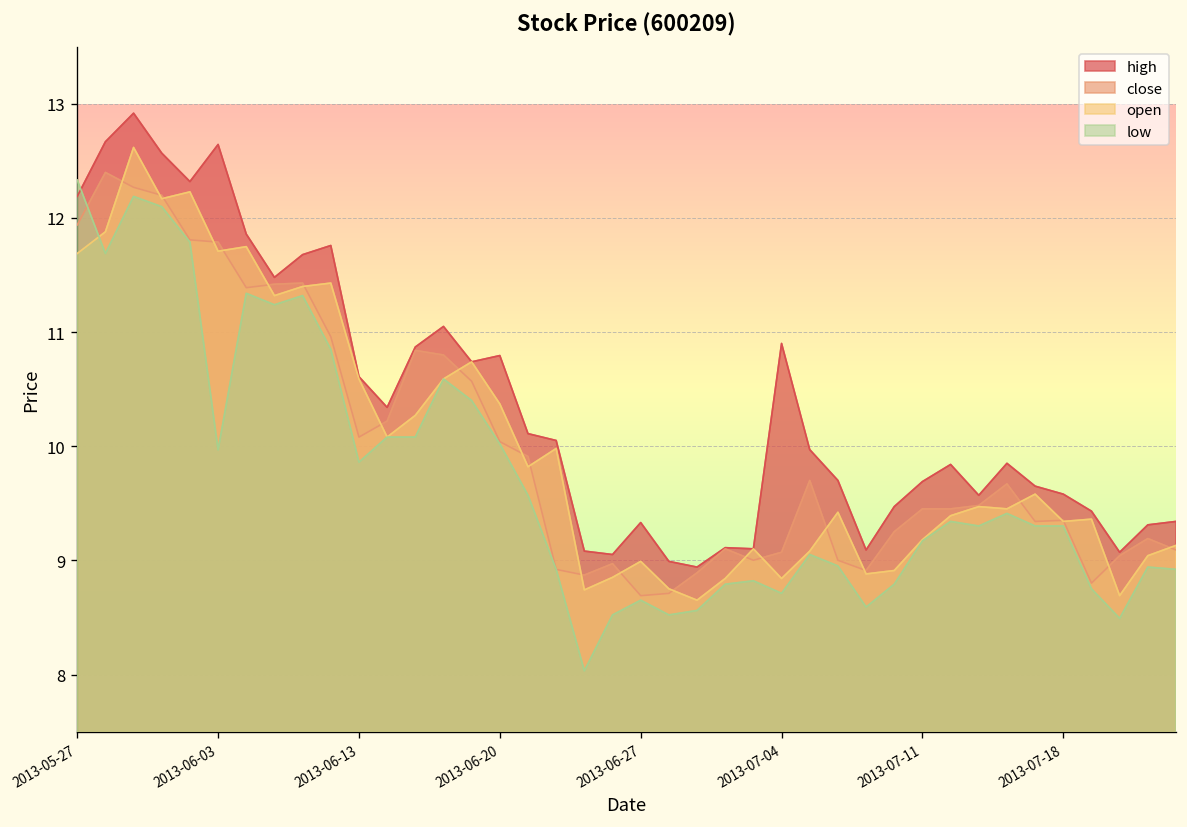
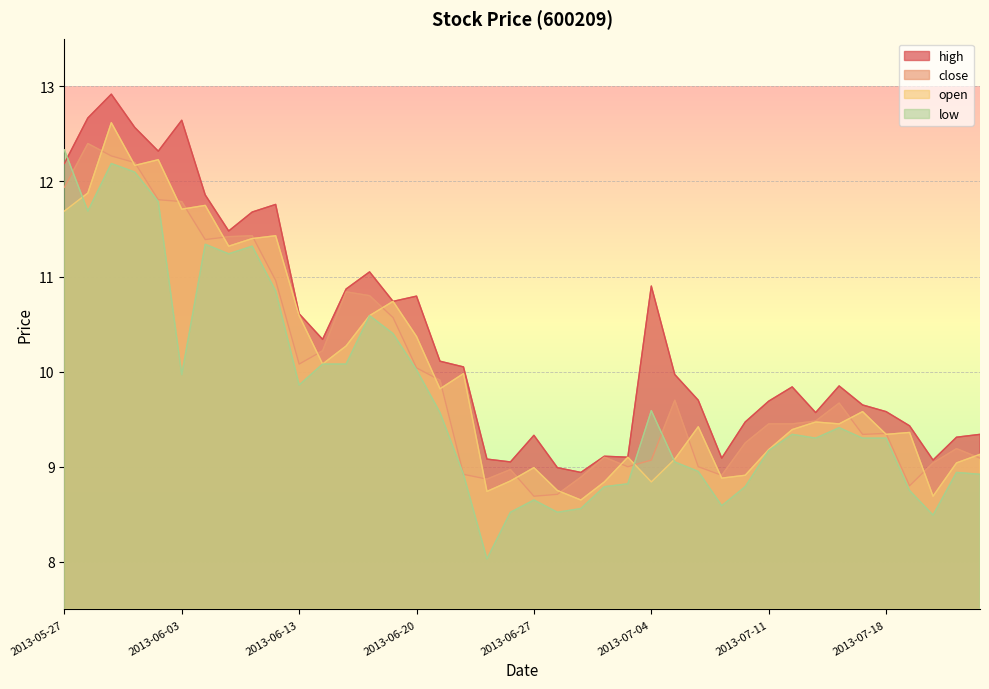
  {
    "high": {
      "2013-05-27": 12.2,
      "2013-06-03": 12.6,
      "2013-06-20": 10.8,
      "2013-06-27": 9.3,
      "2013-07-04": 10.9,
      "2013-07-11": 9.7,
      "2013-07-18": 9.6
    },
    "low": {
      "2013-05-27": 12.3,
      "2013-06-03": 10.0,
      "2013-06-13": 9.9,
      "2013-06-27": 8.7,
-     "2013-07-04": 8.7,
+     "2013-07-04": 9.6,
      "2013-07-18": 9.3
    }
  }
